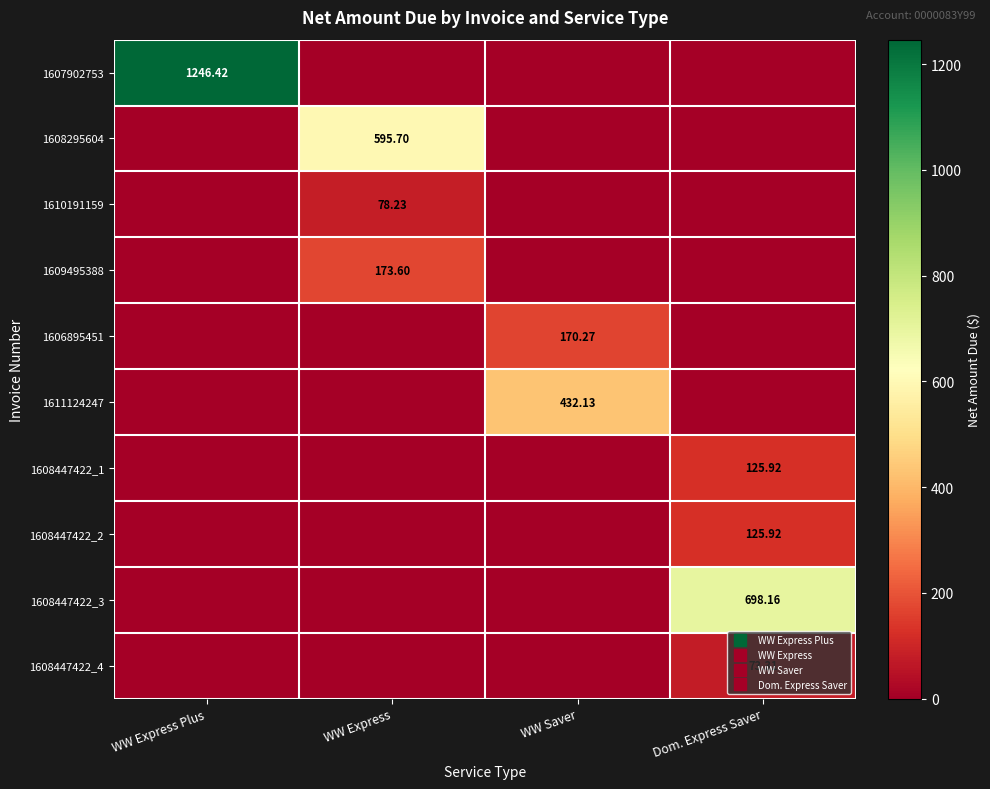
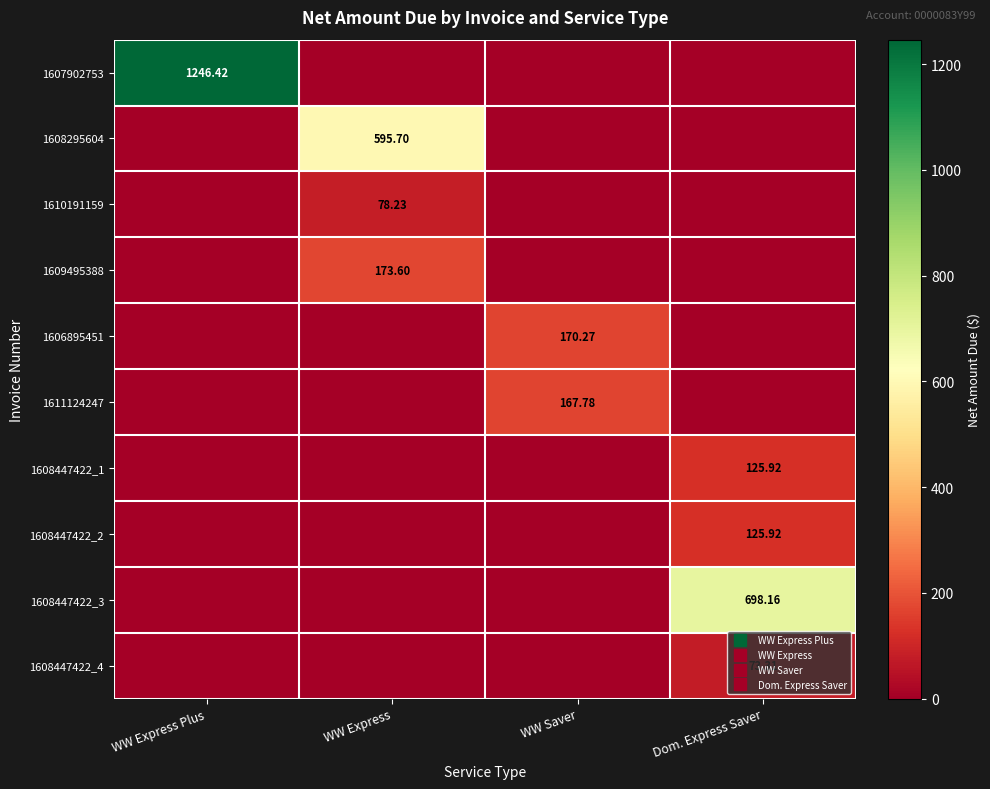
  {
    "1607902753": {
      "WW Express Plus": 1246.42
    },
    "1608295604": {
      "WW Express": 595.70
    },
    "1610191159": {
      "WW Express": 78.23
    },
    "1609495388": {
      "WW Express": 173.60
    },
    "1606895451": {
      "WW Saver": 170.27
    },
    "1611124247": {
-     "WW Saver": 432.13
+     "WW Saver": 167.78
    },
    "1608447422_1": {
      "Dom. Express Saver": 125.92
    },
    "1608447422_2": {
      "Dom. Express Saver": 125.92
    },
    "1608447422_3": {
      "Dom. Express Saver": 698.16
    }
  }
